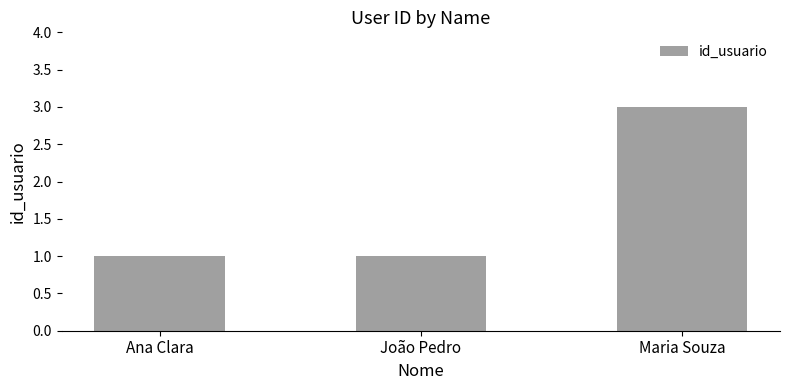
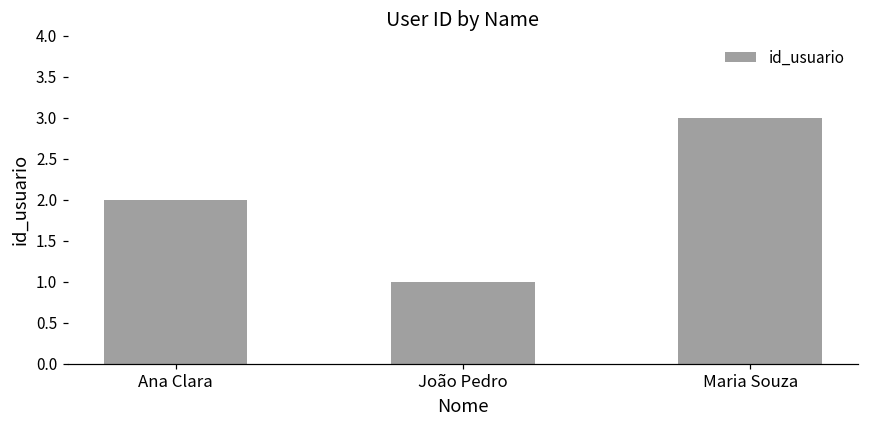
  {
-   "Ana Clara": 1,
+   "Ana Clara": 2,
    "João Pedro": 1,
    "Maria Souza": 3
  }
